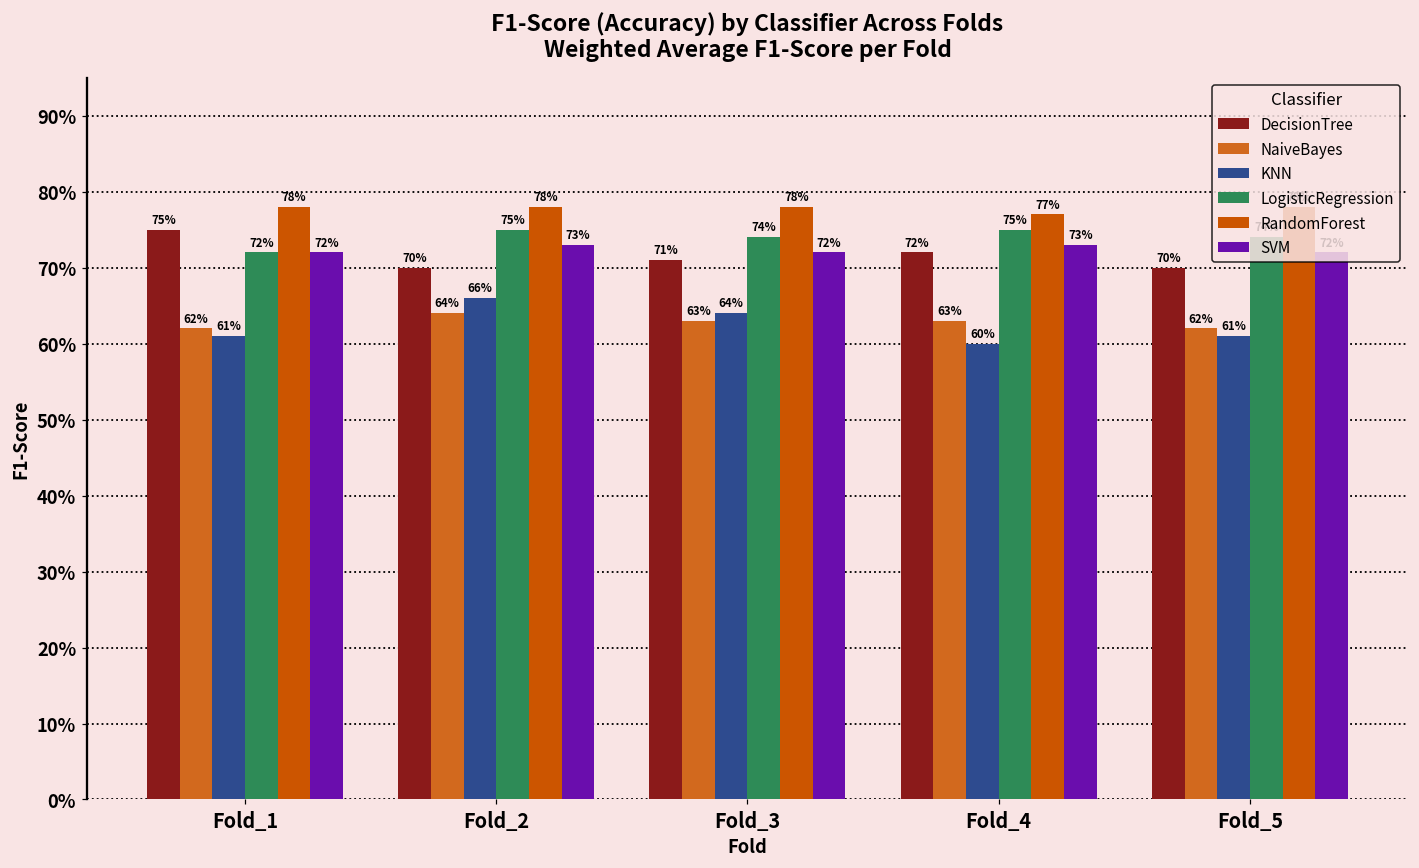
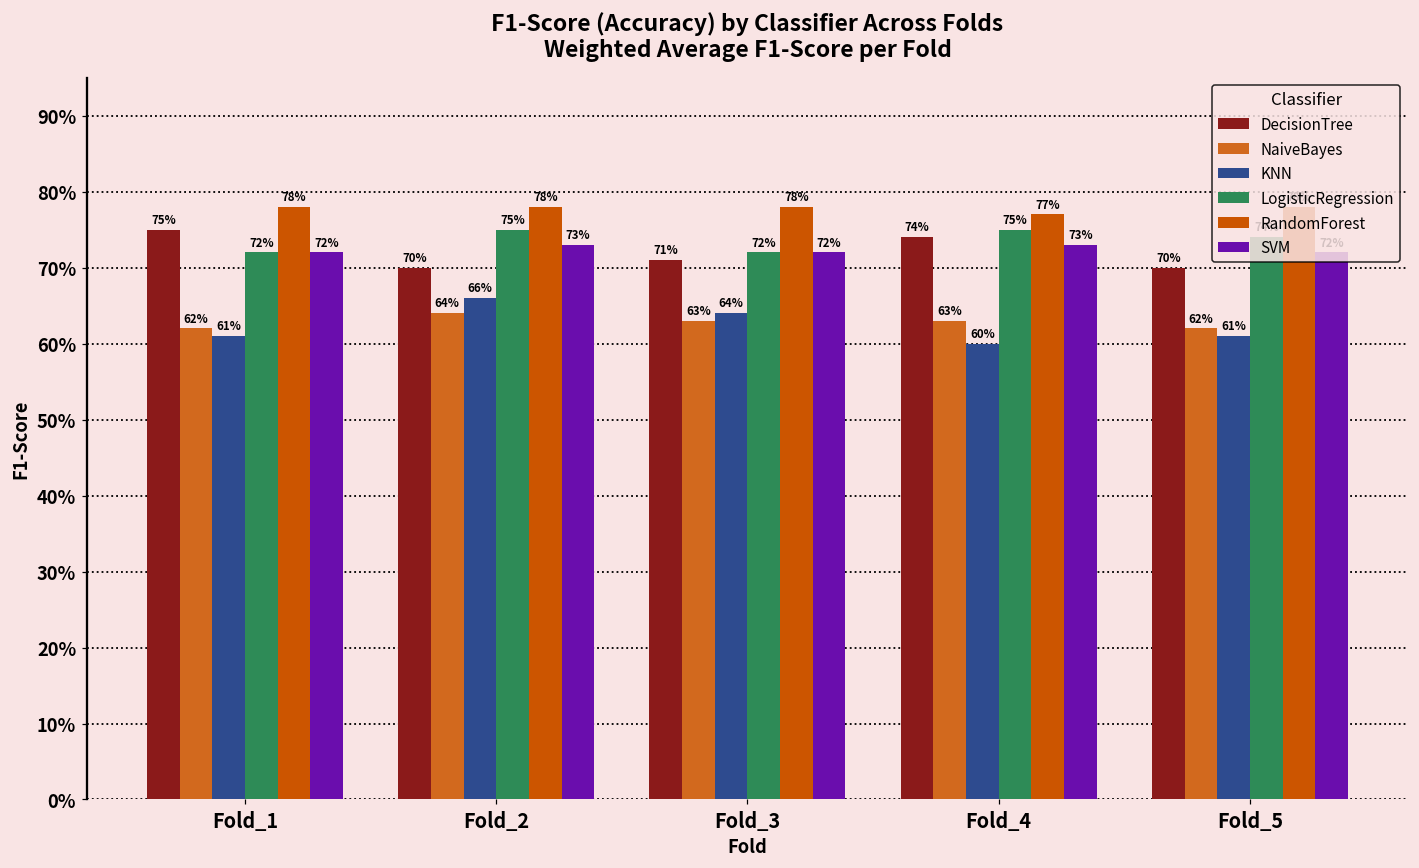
  {
    "DecisionTree": {
      "Fold_1": "75%",
      "Fold_2": "70%",
      "Fold_3": "71%",
-     "Fold_4": "72%",
+     "Fold_4": "74%",
      "Fold_5": "70%"
    },
    "KNN": {
      "Fold_1": "61%",
      "Fold_2": "66%",
      "Fold_3": "64%",
      "Fold_4": "60%",
      "Fold_5": "61%"
    },
    "LogisticRegression": {
      "Fold_1": "72%",
      "Fold_2": "75%",
-     "Fold_3": "74%",
+     "Fold_3": "72%",
      "Fold_4": "75%"
    },
    "SVM": {
      "Fold_1": "72%",
      "Fold_2": "73%",
      "Fold_3": "72%",
      "Fold_4": "73%"
    }
  }
